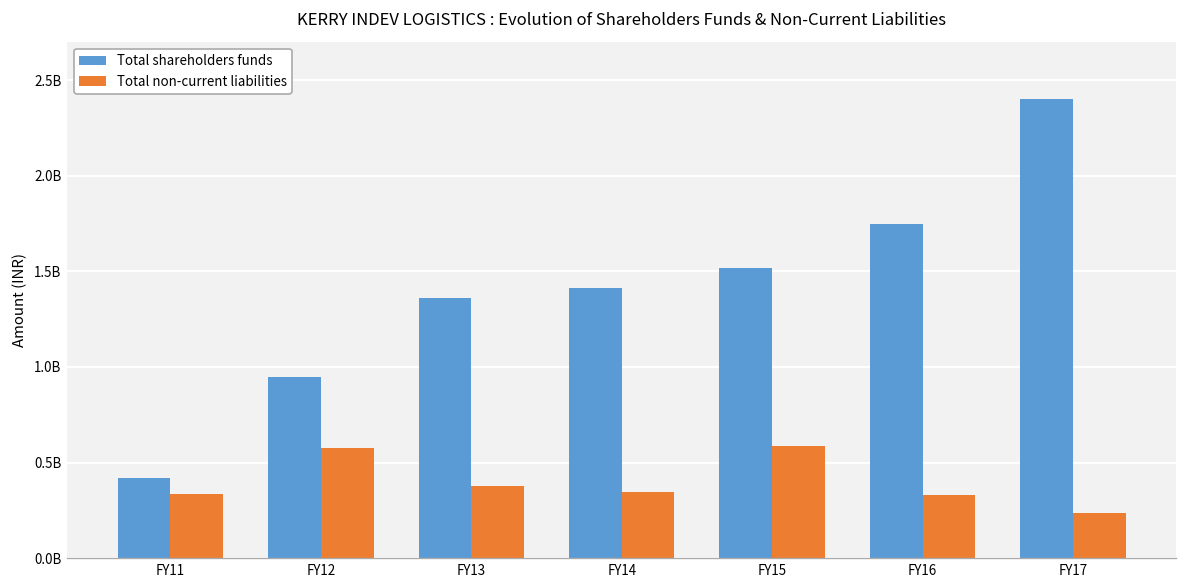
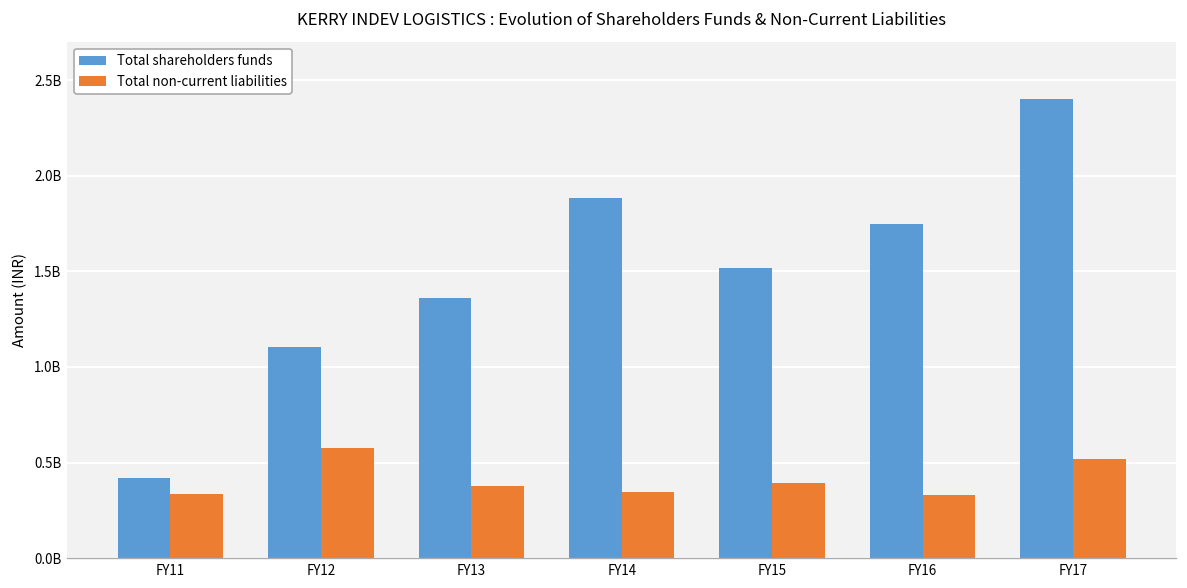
  {
    "Total shareholders funds": {
      "FY11": 420000000,
-     "FY12": 950000000,
+     "FY12": 1110000000,
      "FY13": 1360000000,
-     "FY14": 1410000000,
+     "FY14": 1880000000,
      "FY15": 1520000000,
      "FY16": 1750000000,
      "FY17": 2400000000
    },
    "Total non-current liabilities": {
      "FY11": 340000000,
      "FY12": 570000000,
      "FY13": 380000000,
      "FY14": 350000000,
-     "FY15": 590000000,
+     "FY15": 390000000,
      "FY16": 330000000,
-     "FY17": 240000000
+     "FY17": 520000000
    }
  }
